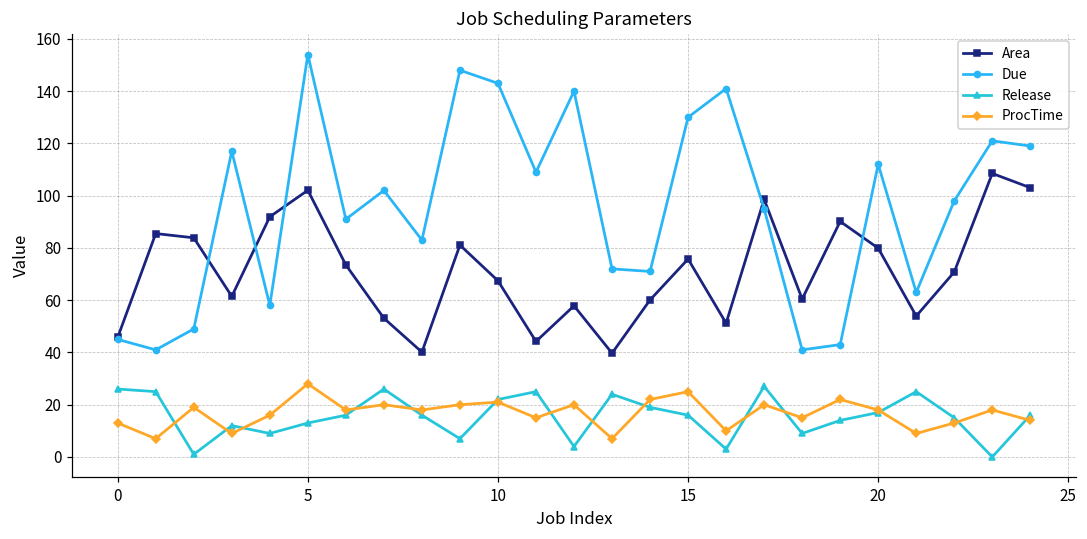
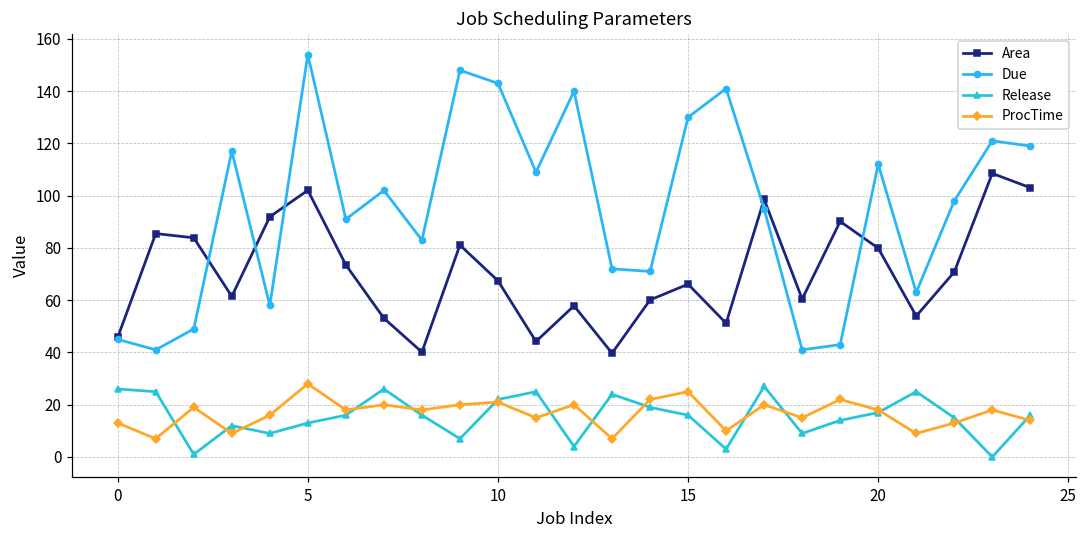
  {
    "Area": {
      "5": 102,
      "10": 67,
-     "15": 76,
+     "15": 66,
      "20": 80
    },
    "ProcTime": {
      "0": 13,
      "5": 28,
      "15": 25
    }
  }
